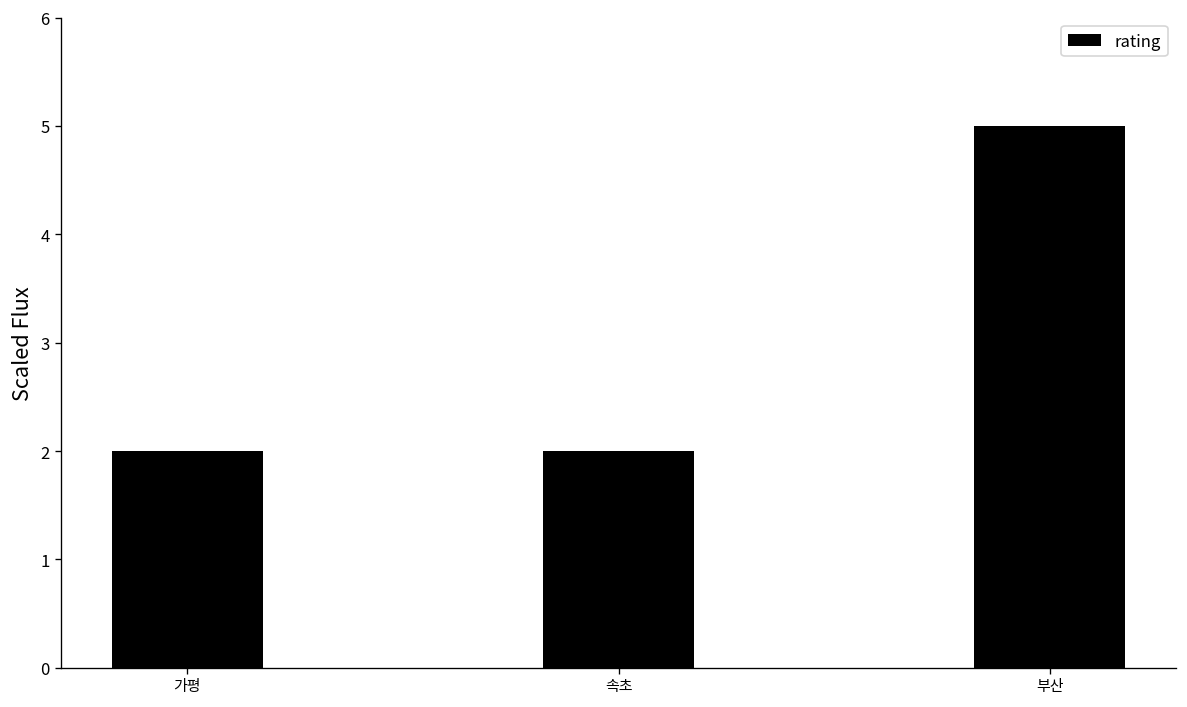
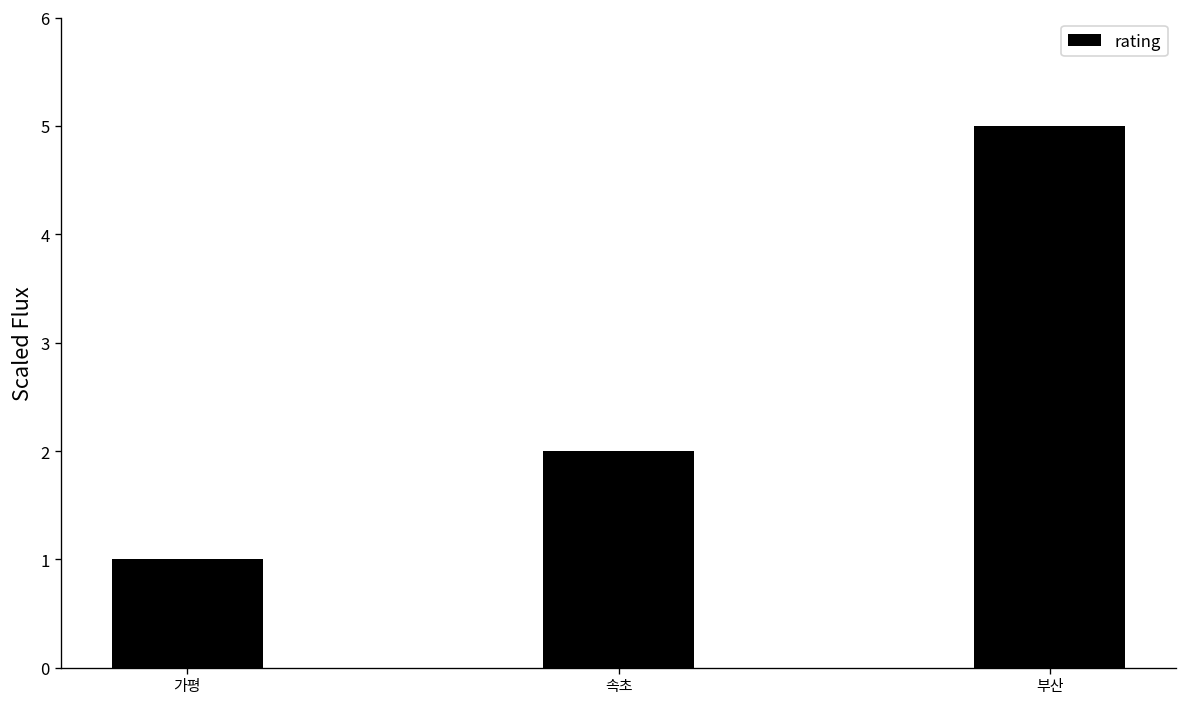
  {
-   "가평": 2,
+   "가평": 1,
    "속초": 2,
    "부산": 5
  }
